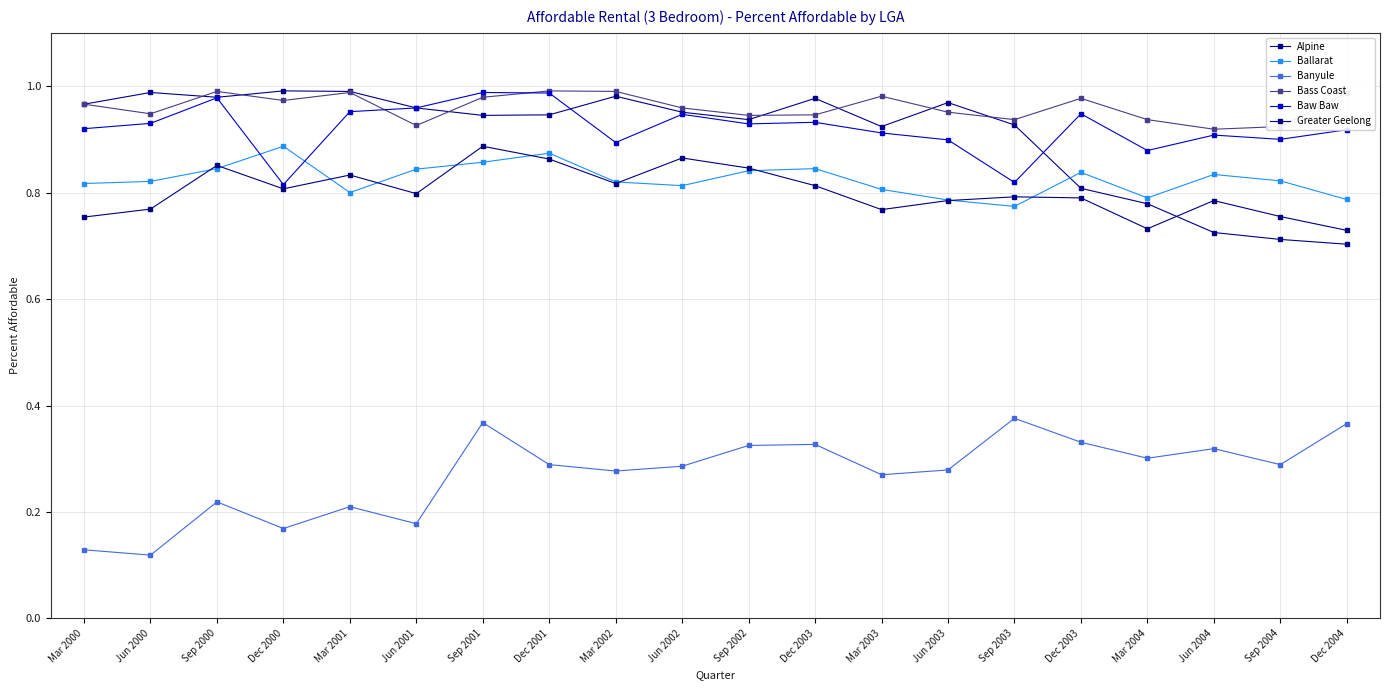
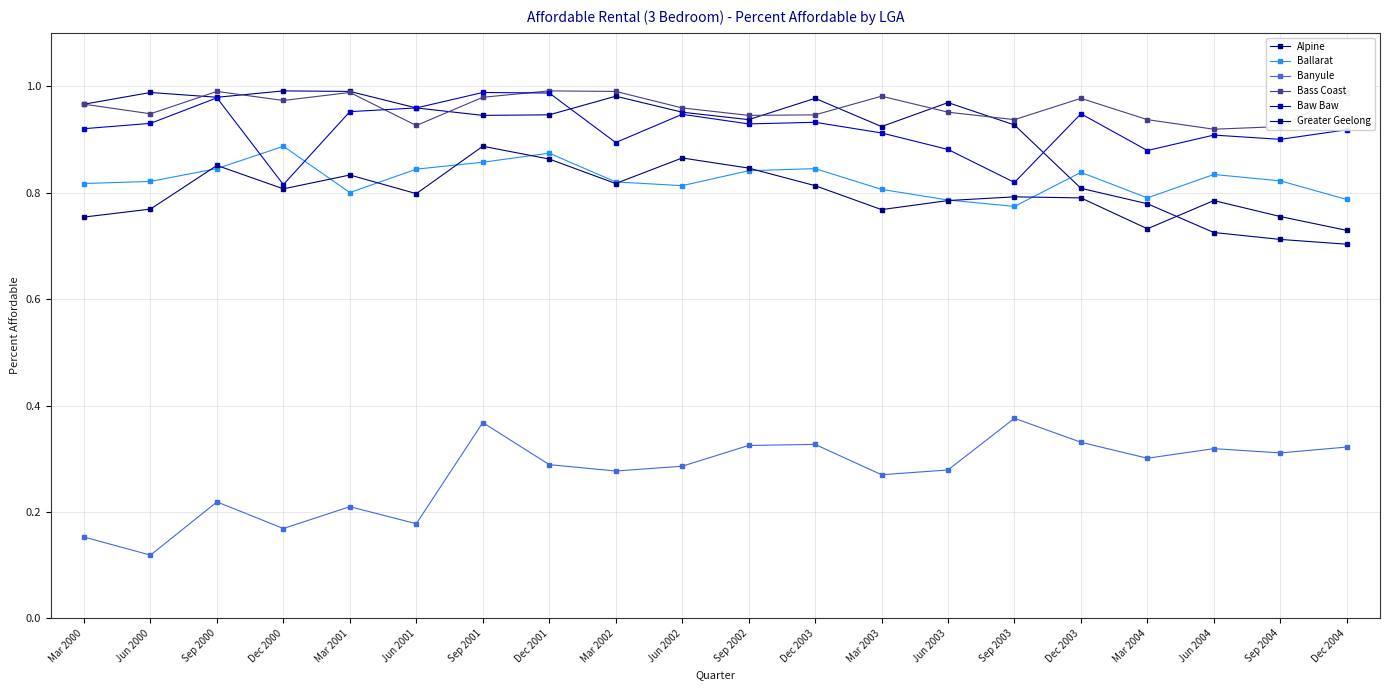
  {
    "Ballarat": {
      "Mar 2000": 0.82,
      "Jun 2000": 0.82,
      "Sep 2000": 0.85,
      "Dec 2000": 0.89,
      "Mar 2001": 0.80,
      "Jun 2001": 0.84,
      "Sep 2001": 0.86,
      "Dec 2001": 0.87,
      "Jun 2002": 0.81,
      "Sep 2002": 0.84,
      "Mar 2003": 0.81,
      "Sep 2003": 0.77,
      "Mar 2004": 0.79,
      "Jun 2004": 0.83,
      "Sep 2004": 0.82,
      "Dec 2004": 0.79
    },
    "Banyule": {
-     "Mar 2000": 0.13,
+     "Mar 2000": 0.15,
      "Jun 2000": 0.12,
      "Sep 2000": 0.22,
      "Dec 2000": 0.17,
      "Mar 2001": 0.21,
      "Jun 2001": 0.18,
      "Sep 2001": 0.37,
      "Dec 2001": 0.29,
      "Mar 2002": 0.28,
      "Jun 2002": 0.29,
      "Sep 2002": 0.33,
      "Mar 2003": 0.27,
      "Jun 2003": 0.28,
      "Sep 2003": 0.38,
      "Mar 2004": 0.30,
      "Jun 2004": 0.32,
-     "Sep 2004": 0.29,
-     "Dec 2004": 0.37
+     "Sep 2004": 0.31,
+     "Dec 2004": 0.32
    },
    "Bass Coast": {
      "Jun 2000": 0.95,
      "Sep 2000": 0.99,
      "Dec 2000": 0.97,
      "Jun 2001": 0.93,
      "Sep 2001": 0.98,
      "Mar 2002": 0.99,
      "Jun 2002": 0.96,
      "Sep 2002": 0.95,
      "Mar 2003": 0.98,
      "Jun 2003": 0.95,
      "Sep 2003": 0.94,
      "Mar 2004": 0.94,
      "Jun 2004": 0.92
    },
    "Baw Baw": {
      "Mar 2000": 0.92,
      "Jun 2000": 0.93,
      "Dec 2000": 0.82,
      "Mar 2001": 0.95,
      "Sep 2001": 0.99,
      "Mar 2002": 0.89,
      "Sep 2002": 0.93,
      "Mar 2003": 0.91,
-     "Jun 2003": 0.90,
+     "Jun 2003": 0.88,
      "Sep 2003": 0.82,
      "Mar 2004": 0.88,
      "Jun 2004": 0.91,
      "Sep 2004": 0.90
    }
  }
